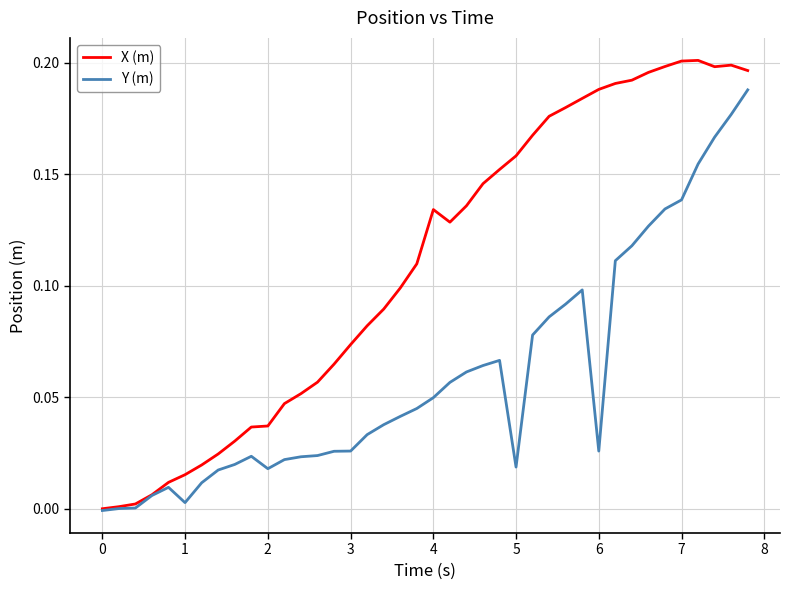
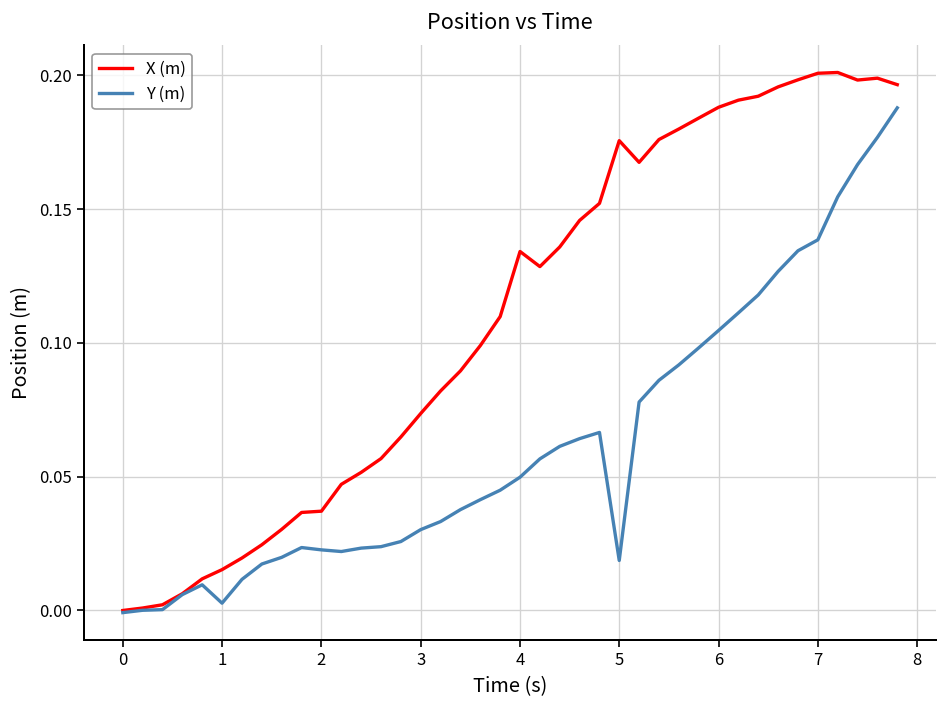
  {
    "X (m)": {
      "1": 0.015,
      "2": 0.037,
      "3": 0.074,
      "4": 0.134,
-     "5": 0.158,
+     "5": 0.176,
      "6": 0.188,
      "7": 0.201
    },
    "Y (m)": {
      "1": 0.003,
-     "2": 0.018,
-     "3": 0.026,
+     "2": 0.023,
+     "3": 0.030,
      "4": 0.050,
      "5": 0.019,
-     "6": 0.026,
+     "6": 0.105,
      "7": 0.138
    }
  }
